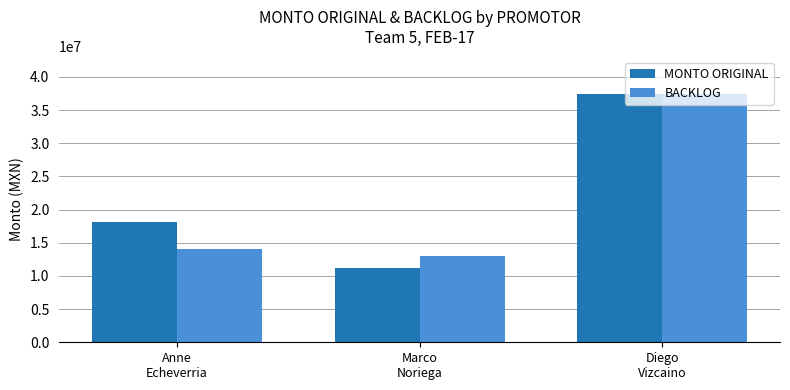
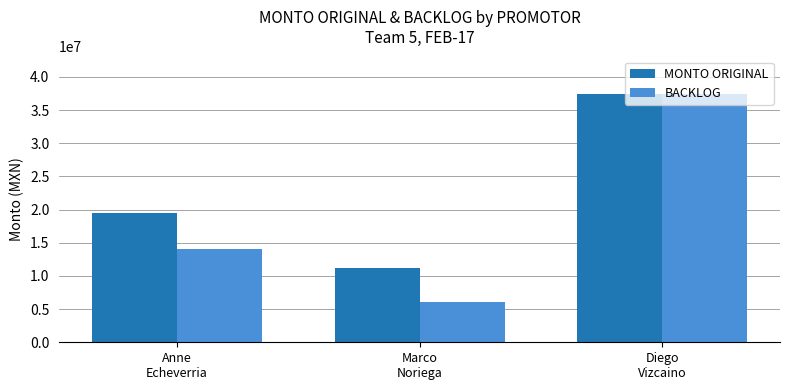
  {
    "MONTO ORIGINAL": {
-     "Anne Echeverria": 18000000,
+     "Anne Echeverria": 20000000,
      "Marco Noriega": 11000000,
      "Diego Vizcaino": 37000000
    },
    "BACKLOG": {
      "Anne Echeverria": 14000000,
-     "Marco Noriega": 13000000
+     "Marco Noriega": 6000000
    }
  }
